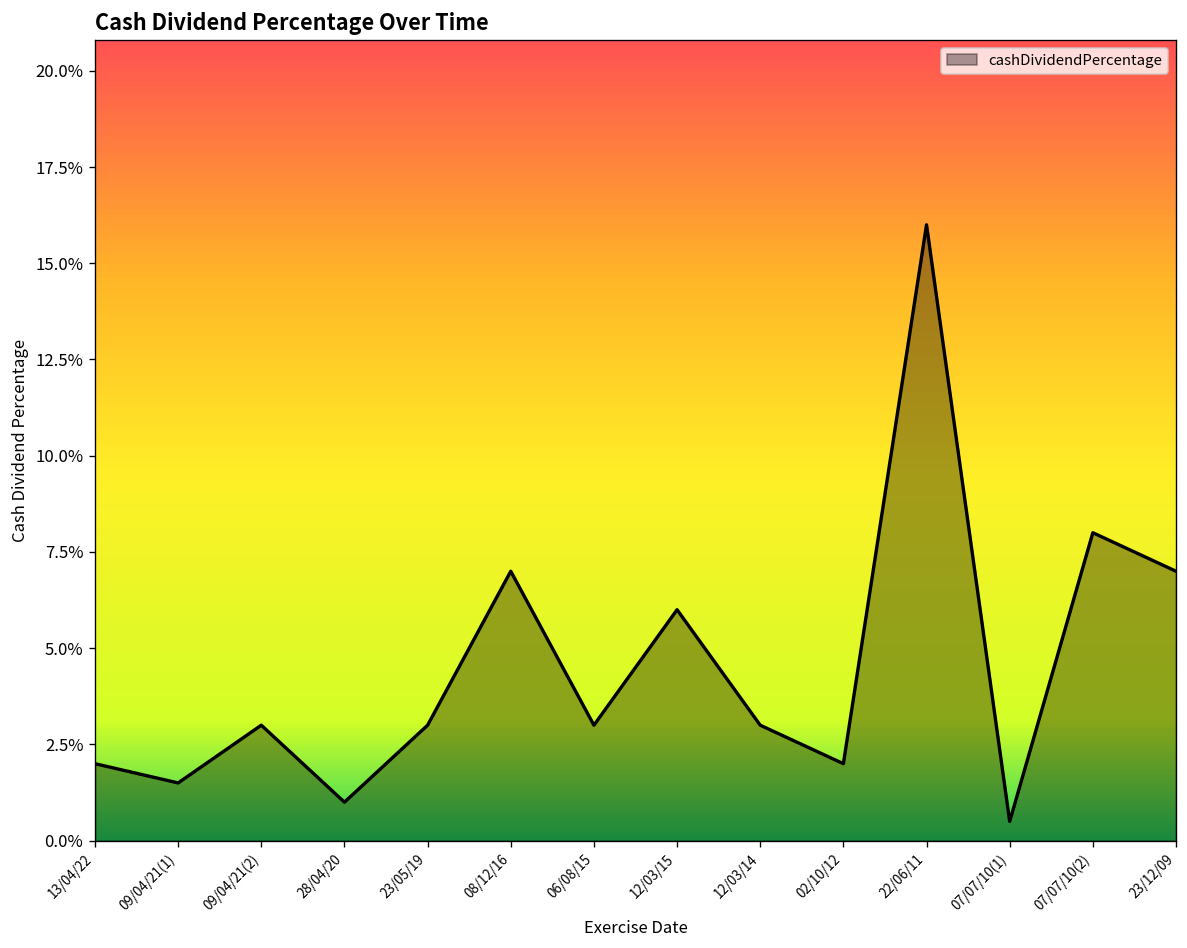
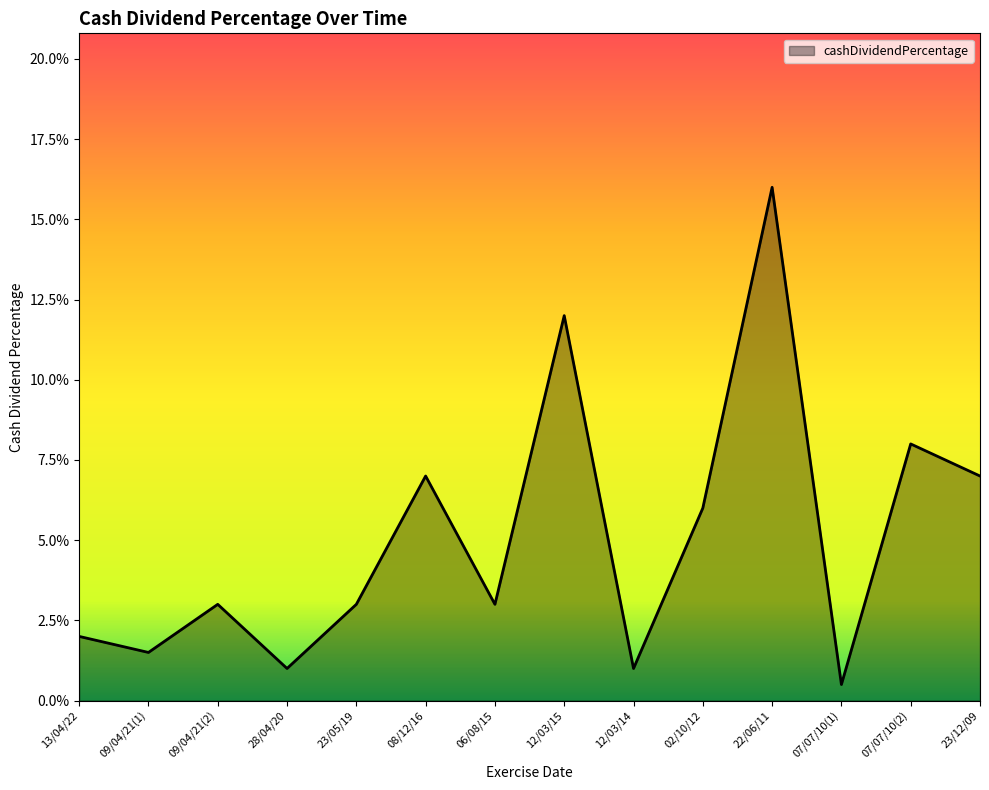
  {
    "13/04/22": "2.0%",
    "09/04/21(1)": "1.5%",
    "09/04/21(2)": "3.0%",
    "28/04/20": "1.0%",
    "23/05/19": "3.0%",
    "08/12/16": "7.0%",
    "06/08/15": "3.0%",
-   "12/03/15": "6.0%",
-   "12/03/14": "3.0%",
-   "02/10/12": "2.0%",
+   "12/03/15": "12.0%",
+   "12/03/14": "1.0%",
+   "02/10/12": "6.0%",
    "22/06/11": "16.0%",
    "07/07/10(1)": "0.5%",
    "07/07/10(2)": "8.0%",
    "23/12/09": "7.0%"
  }
